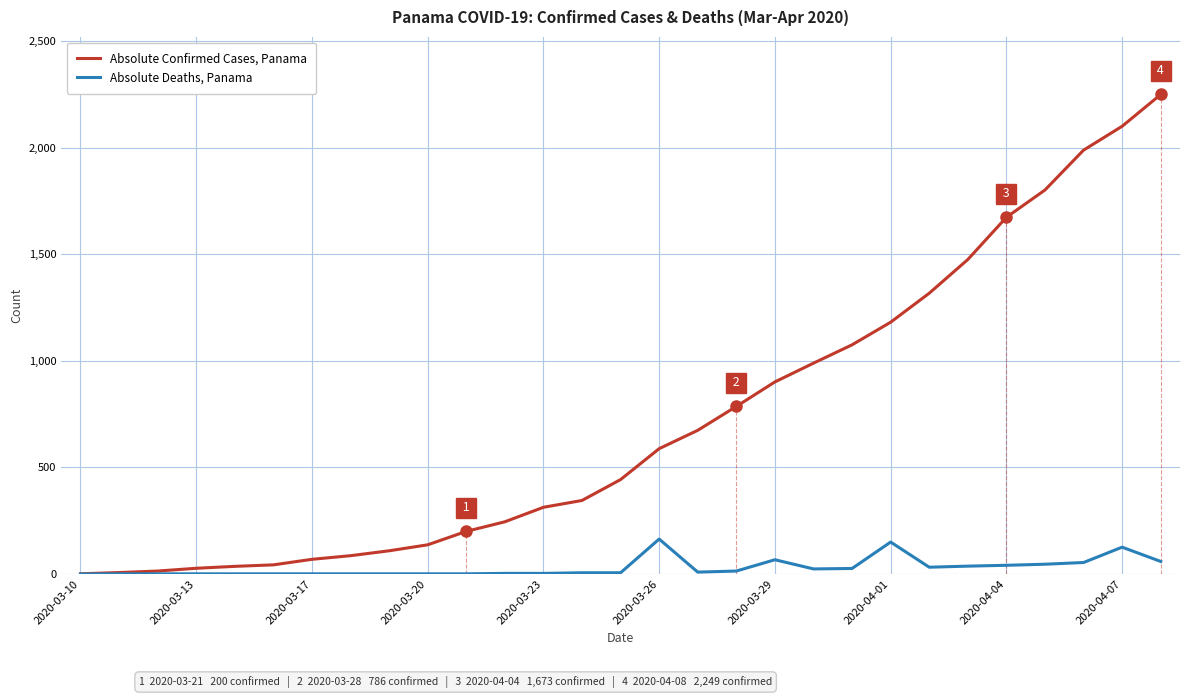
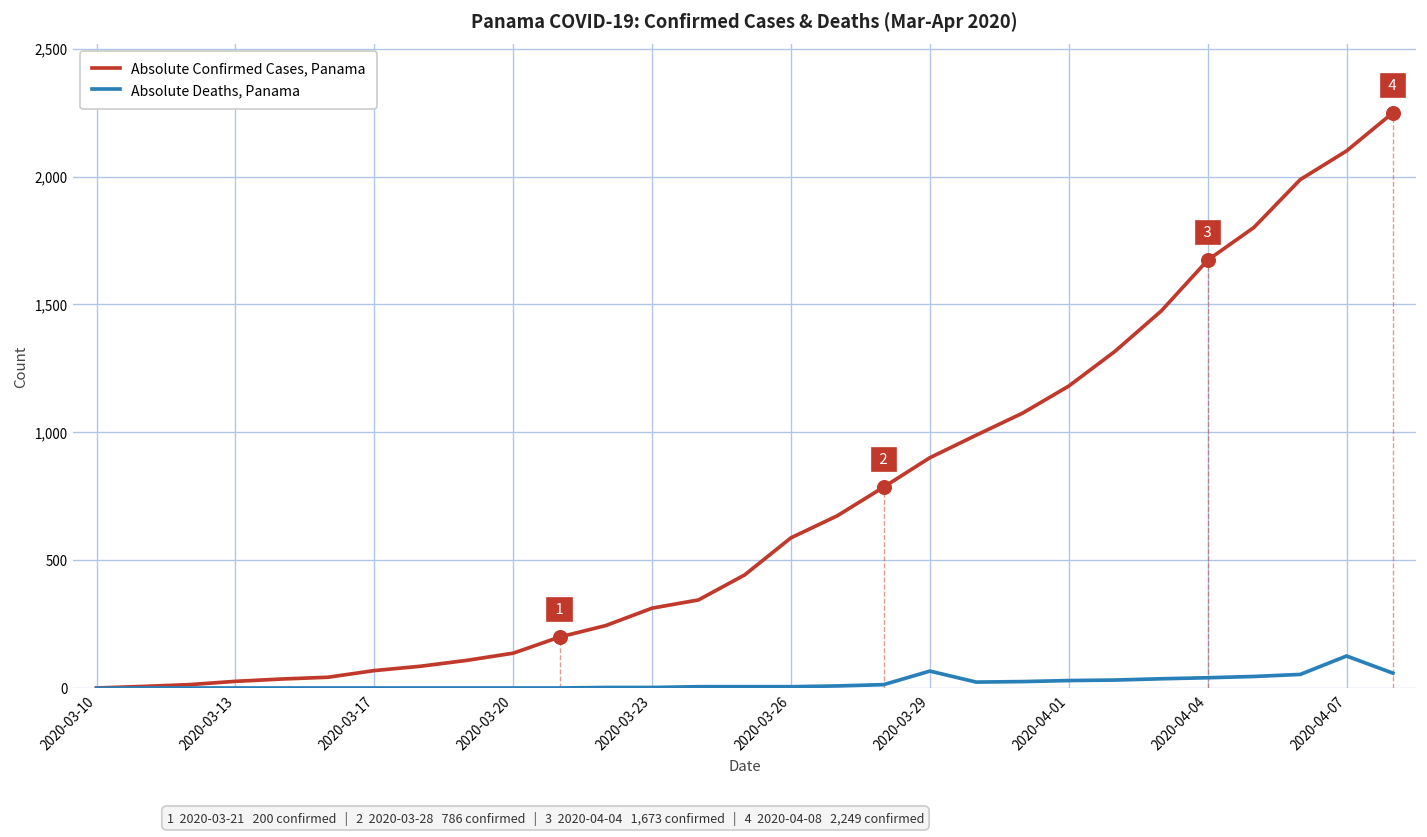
  {
    "Absolute Deaths, Panama": {
      "2020-03-13": 0,
      "2020-03-17": 0,
      "2020-03-20": 0,
      "2020-03-23": 0,
-     "2020-03-26": 160,
+     "2020-03-26": 10,
      "2020-03-29": 70,
-     "2020-04-01": 150,
+     "2020-04-01": 30,
      "2020-04-04": 40,
      "2020-04-07": 130
    }
  }
